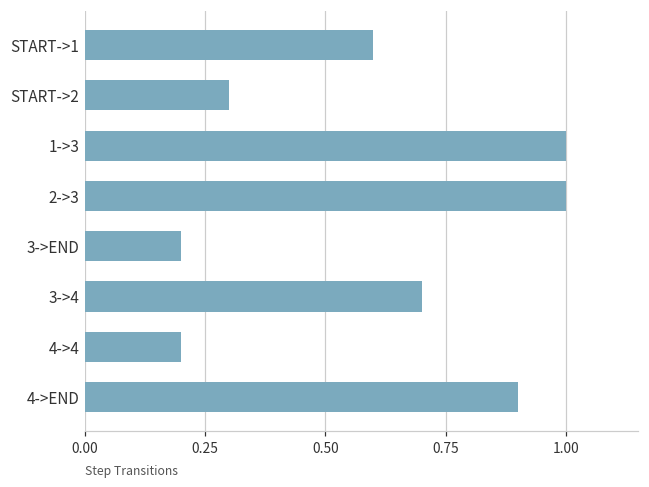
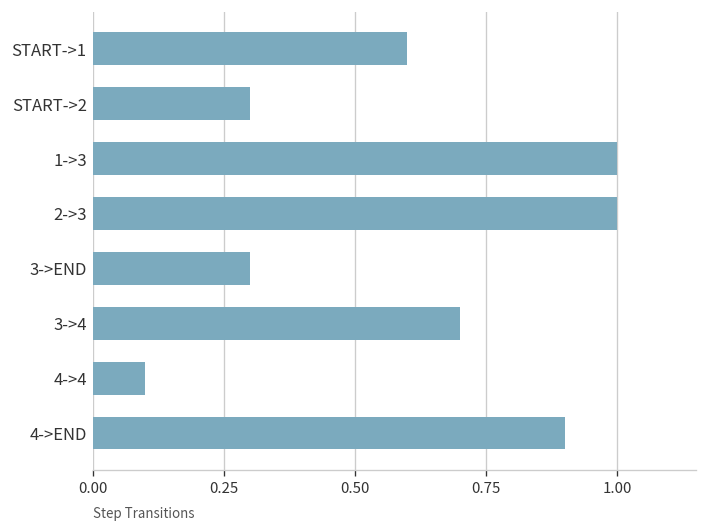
  {
    "START->1": 0.6,
    "START->2": 0.3,
    "1->3": 1.0,
    "2->3": 1.0,
-   "3->END": 0.2,
+   "3->END": 0.3,
    "3->4": 0.7,
-   "4->4": 0.2,
+   "4->4": 0.1,
    "4->END": 0.9
  }
